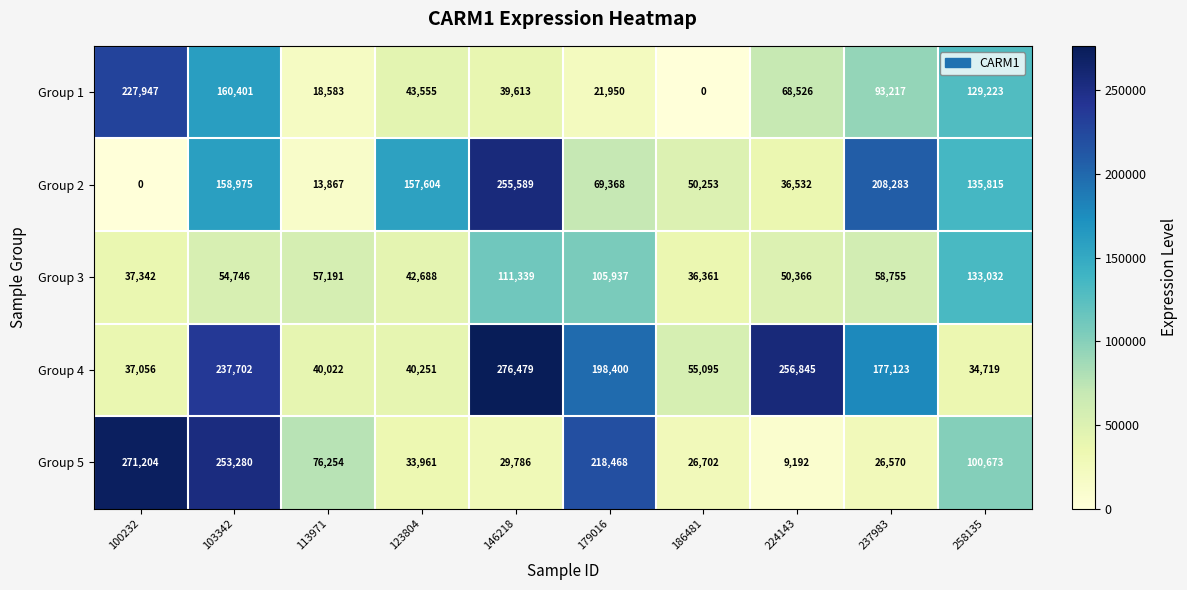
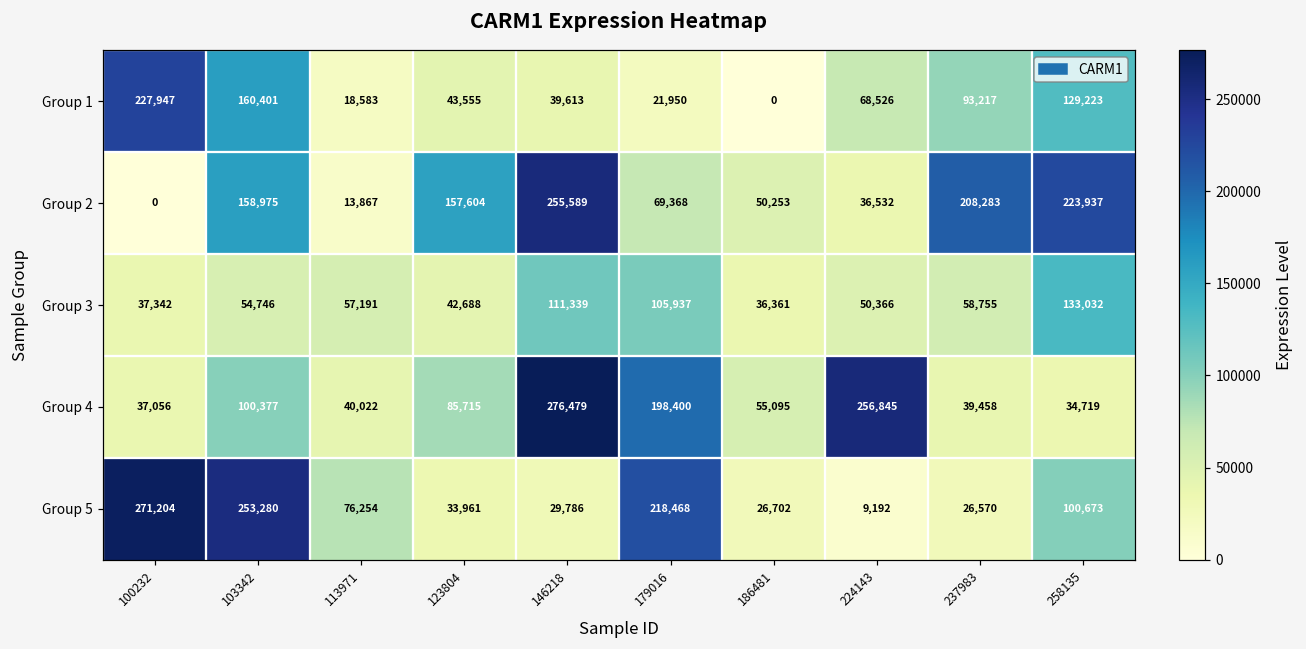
  {
    "Group 1": {
      "100232": "227,947",
      "103342": "160,401",
      "113971": "18,583",
      "123804": "43,555",
      "146218": "39,613",
      "179016": "21,950",
      "186481": "0",
      "224143": "68,526",
      "237983": "93,217",
      "258135": "129,223"
    },
    "Group 2": {
      "100232": "0",
      "103342": "158,975",
      "113971": "13,867",
      "123804": "157,604",
      "146218": "255,589",
      "179016": "69,368",
      "186481": "50,253",
      "224143": "36,532",
      "237983": "208,283",
-     "258135": "135,815"
+     "258135": "223,937"
    },
    "Group 3": {
      "100232": "37,342",
      "103342": "54,746",
      "113971": "57,191",
      "123804": "42,688",
      "146218": "111,339",
      "179016": "105,937",
      "186481": "36,361",
      "224143": "50,366",
      "237983": "58,755",
      "258135": "133,032"
    },
    "Group 4": {
      "100232": "37,056",
-     "103342": "237,702",
+     "103342": "100,377",
      "113971": "40,022",
-     "123804": "40,251",
+     "123804": "85,715",
      "146218": "276,479",
      "179016": "198,400",
      "186481": "55,095",
      "224143": "256,845",
-     "237983": "177,123",
+     "237983": "39,458",
      "258135": "34,719"
    },
    "Group 5": {
      "100232": "271,204",
      "103342": "253,280",
      "113971": "76,254",
      "123804": "33,961",
      "146218": "29,786",
      "179016": "218,468",
      "186481": "26,702",
      "224143": "9,192",
      "237983": "26,570",
      "258135": "100,673"
    }
  }
